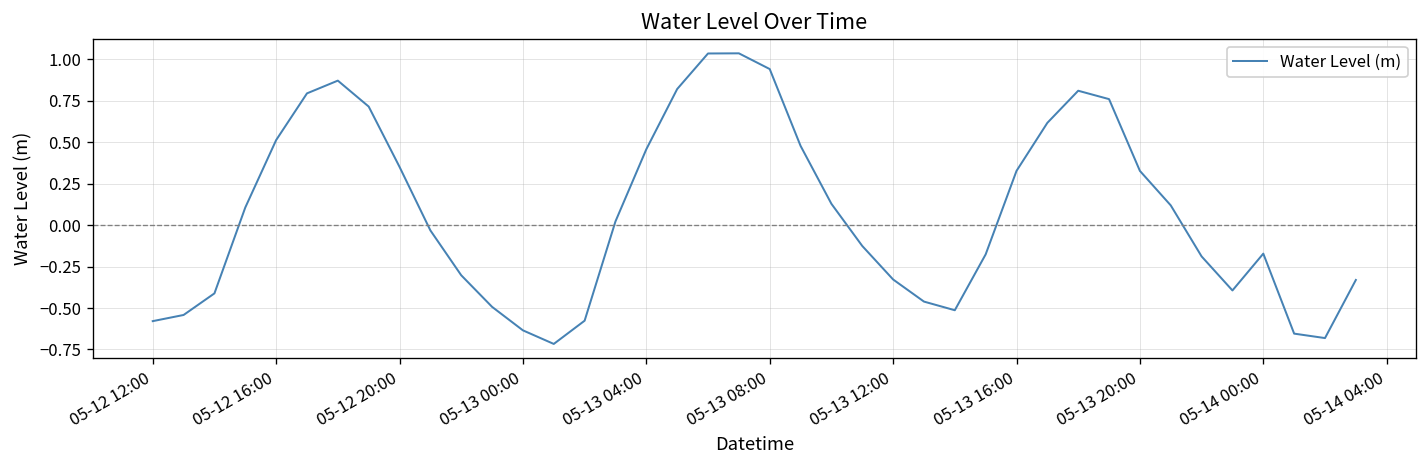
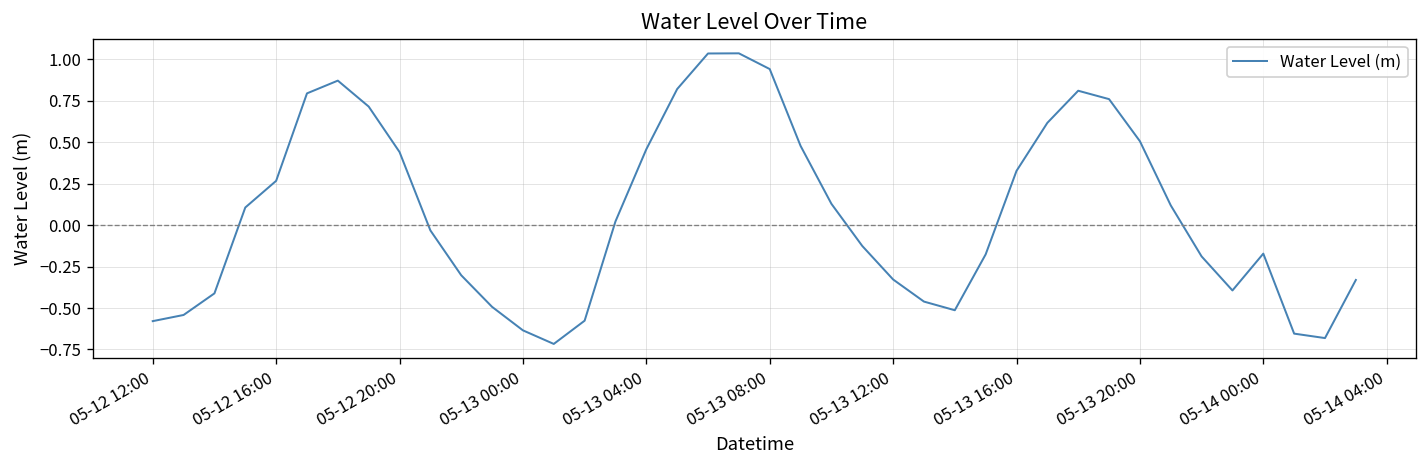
  {
    "05-12 12:00": -0.58,
-   "05-12 16:00": 0.51,
-   "05-12 20:00": 0.35,
+   "05-12 16:00": 0.27,
+   "05-12 20:00": 0.44,
    "05-13 00:00": -0.63,
    "05-13 04:00": 0.46,
    "05-13 08:00": 0.94,
    "05-13 12:00": -0.33,
    "05-13 16:00": 0.33,
-   "05-13 20:00": 0.33,
+   "05-13 20:00": 0.51,
    "05-14 00:00": -0.17
  }
